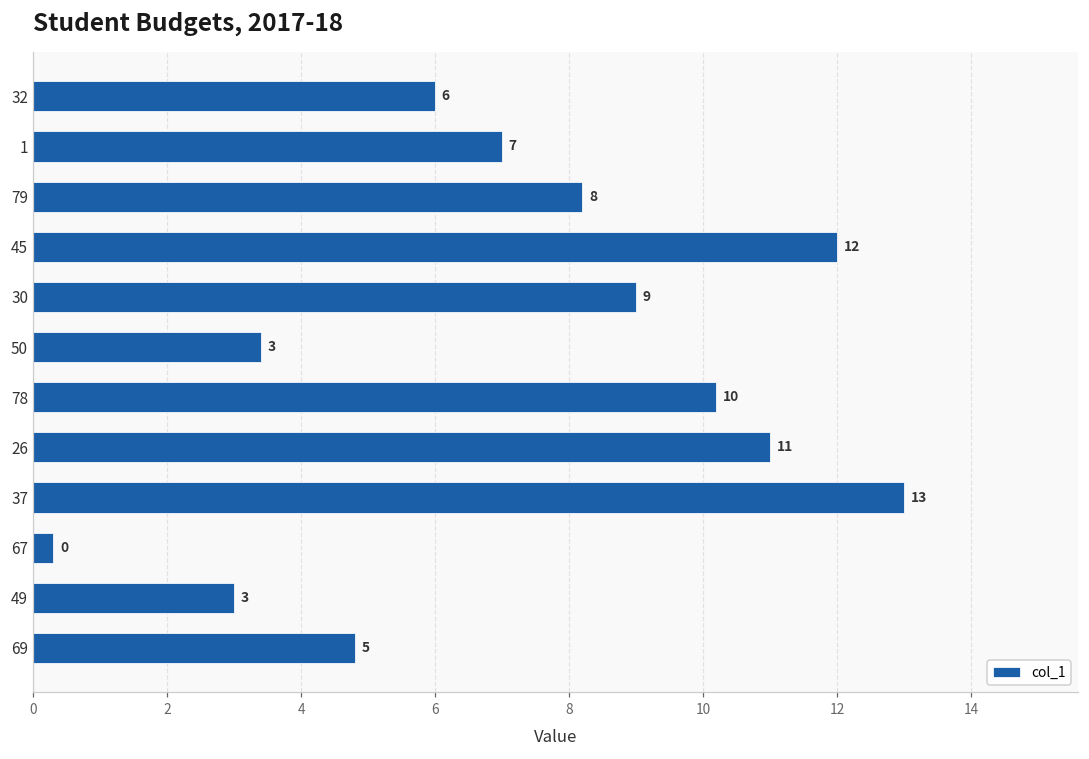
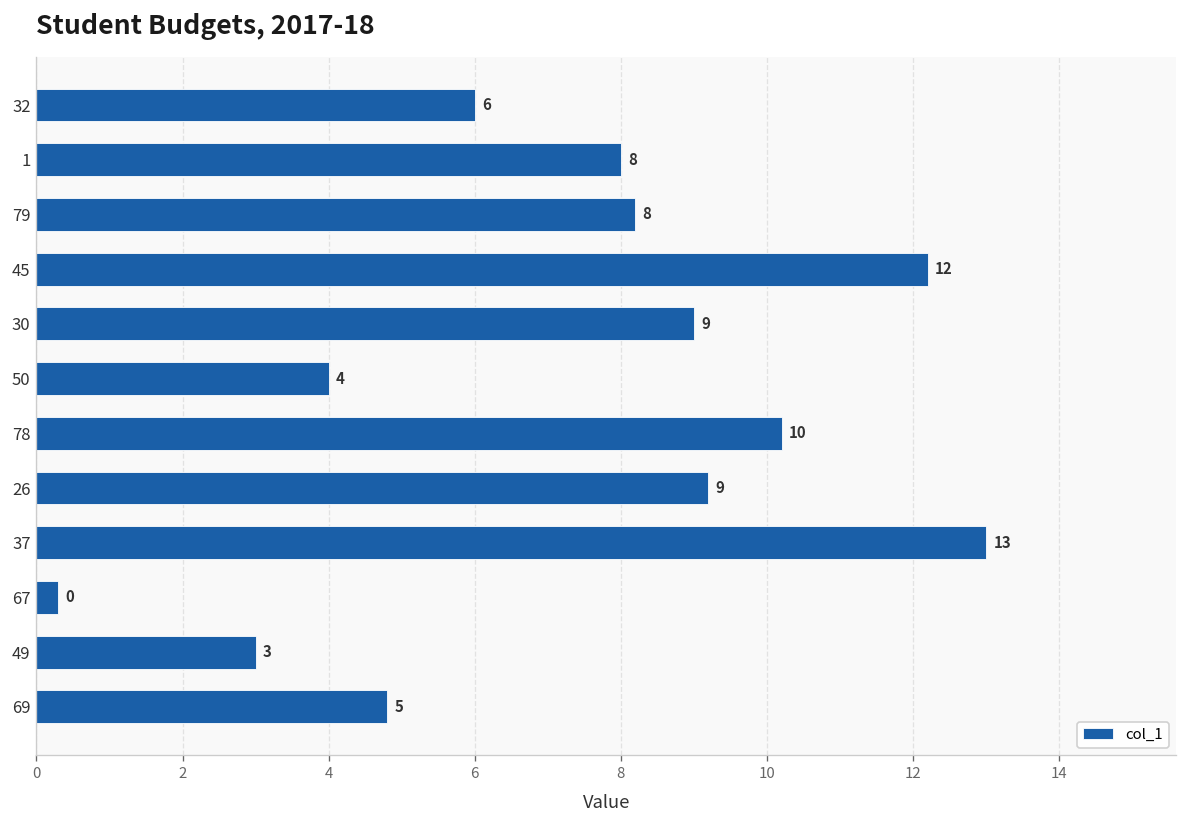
  {
    "32": 6,
-   "1": 7,
+   "1": 8,
    "79": 8,
-   "45": 12.0,
+   "45": 12.2,
    "30": 9,
-   "50": 3,
+   "50": 4,
    "78": 10,
-   "26": 11,
+   "26": 9,
    "37": 13,
    "67": 0,
    "49": 3,
    "69": 5
  }
